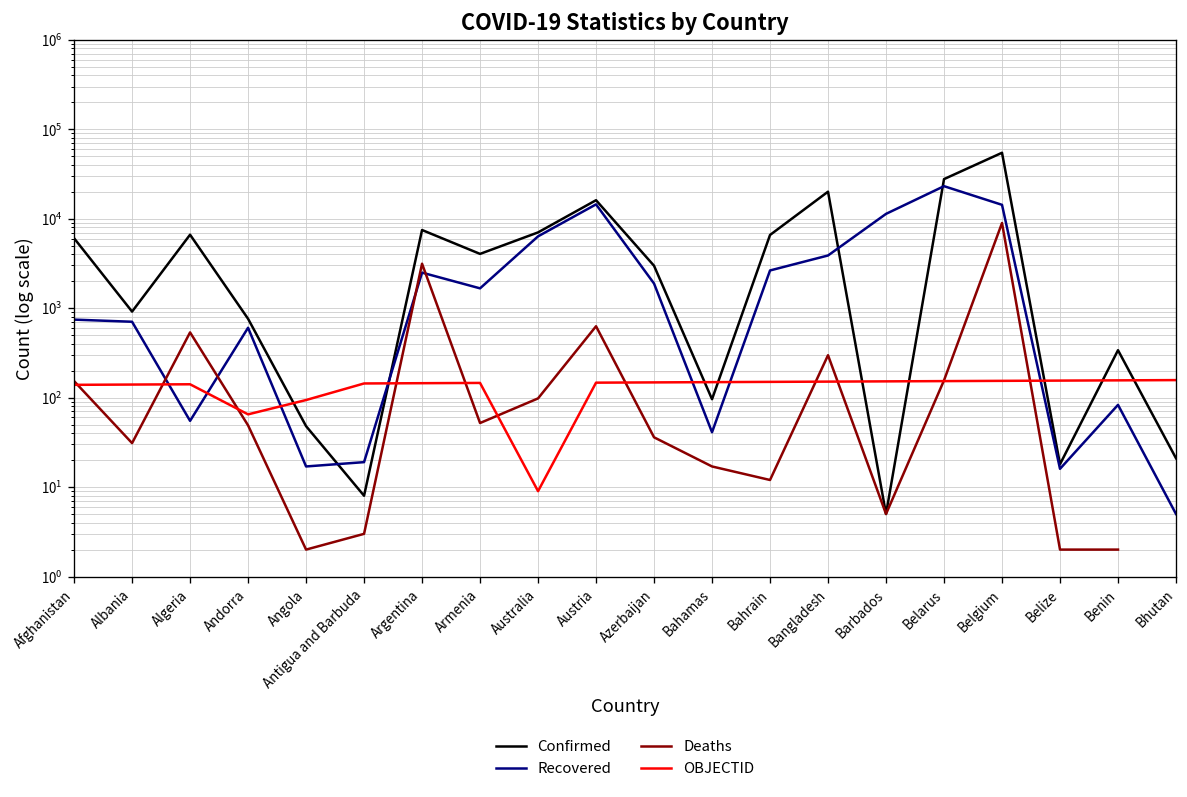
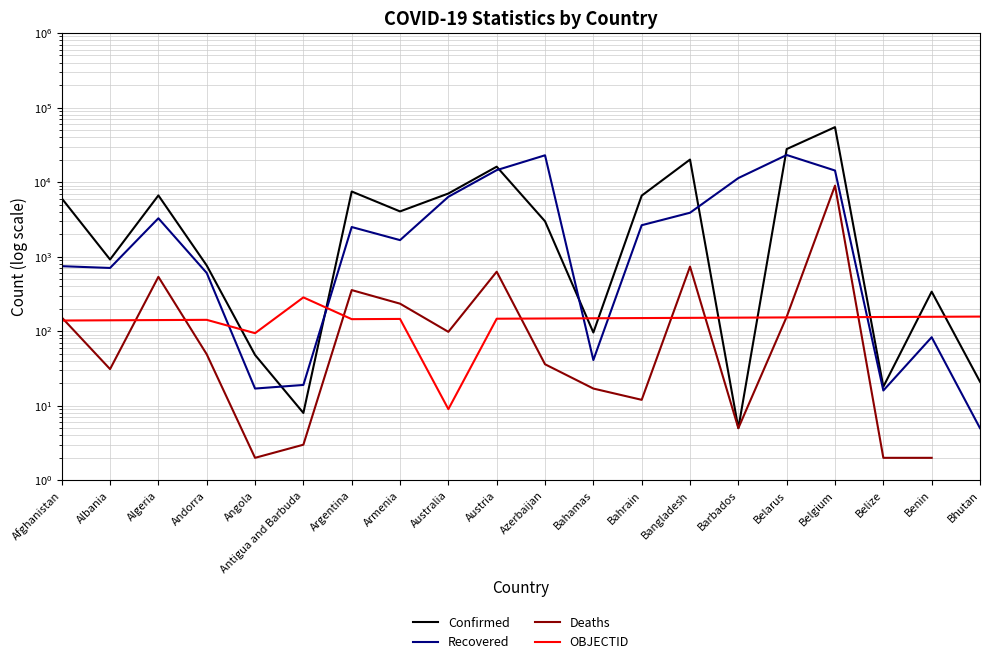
  {
    "Confirmed": {
      "Afghanistan": 6000,
      "Albania": 900,
      "Algeria": 7000,
      "Andorra": 800,
      "Angola": 50,
      "Antigua and Barbuda": 8,
      "Argentina": 7000,
      "Armenia": 4000,
      "Australia": 7000,
      "Austria": 16000,
      "Azerbaijan": 3000,
      "Bahamas": 100,
      "Bahrain": 7000,
      "Bangladesh": 20000,
      "Belarus": 28000,
      "Belgium": 50000,
      "Belize": 18,
      "Benin": 300,
      "Bhutan": 21
    },
    "Recovered": {
      "Afghanistan": 700,
      "Albania": 700,
-     "Algeria": 60,
+     "Algeria": 3000,
      "Andorra": 600,
      "Angola": 17,
      "Antigua and Barbuda": 19,
      "Argentina": 2500,
      "Armenia": 1700,
      "Australia": 6000,
      "Austria": 14000,
-     "Azerbaijan": 1900,
+     "Azerbaijan": 23000,
      "Bahamas": 40,
      "Bahrain": 2600,
      "Bangladesh": 4000,
      "Barbados": 11000,
      "Belarus": 23000,
      "Belgium": 14000,
      "Belize": 16,
      "Benin": 80,
      "Bhutan": 5
    },
    "Deaths": {
      "Afghanistan": 150,
      "Albania": 31,
      "Algeria": 500,
      "Andorra": 50,
      "Angola": 2,
      "Antigua and Barbuda": 3,
-     "Argentina": 3100,
-     "Armenia": 50,
+     "Argentina": 400,
+     "Armenia": 230,
      "Australia": 100,
      "Austria": 600,
      "Azerbaijan": 40,
      "Bahamas": 17,
      "Bahrain": 12,
-     "Bangladesh": 300,
+     "Bangladesh": 700,
      "Belgium": 9000,
      "Belize": 2,
      "Benin": 2
    },
    "OBJECTID": {
      "Afghanistan": 140,
      "Albania": 140,
      "Algeria": 140,
-     "Andorra": 70,
+     "Andorra": 140,
      "Angola": 90,
-     "Antigua and Barbuda": 140,
+     "Antigua and Barbuda": 280,
      "Argentina": 150,
      "Armenia": 150,
      "Australia": 9,
      "Austria": 150,
      "Azerbaijan": 150,
      "Bahamas": 150,
      "Bahrain": 150,
      "Bangladesh": 150,
      "Barbados": 150,
      "Belgium": 150,
      "Belize": 160,
      "Benin": 160,
      "Bhutan": 160
    }
  }
